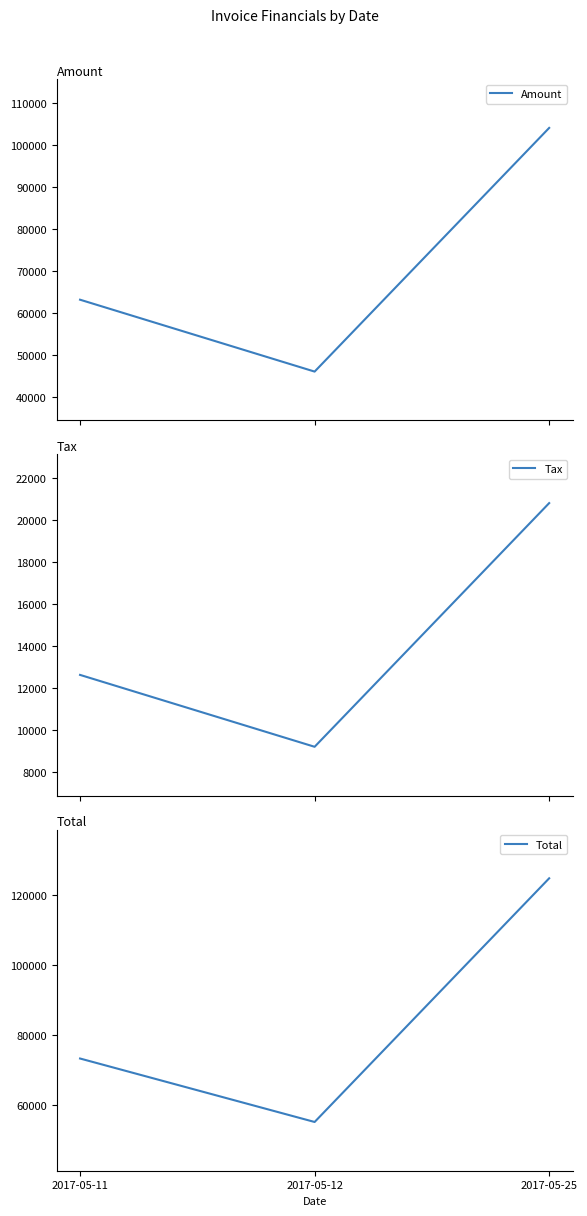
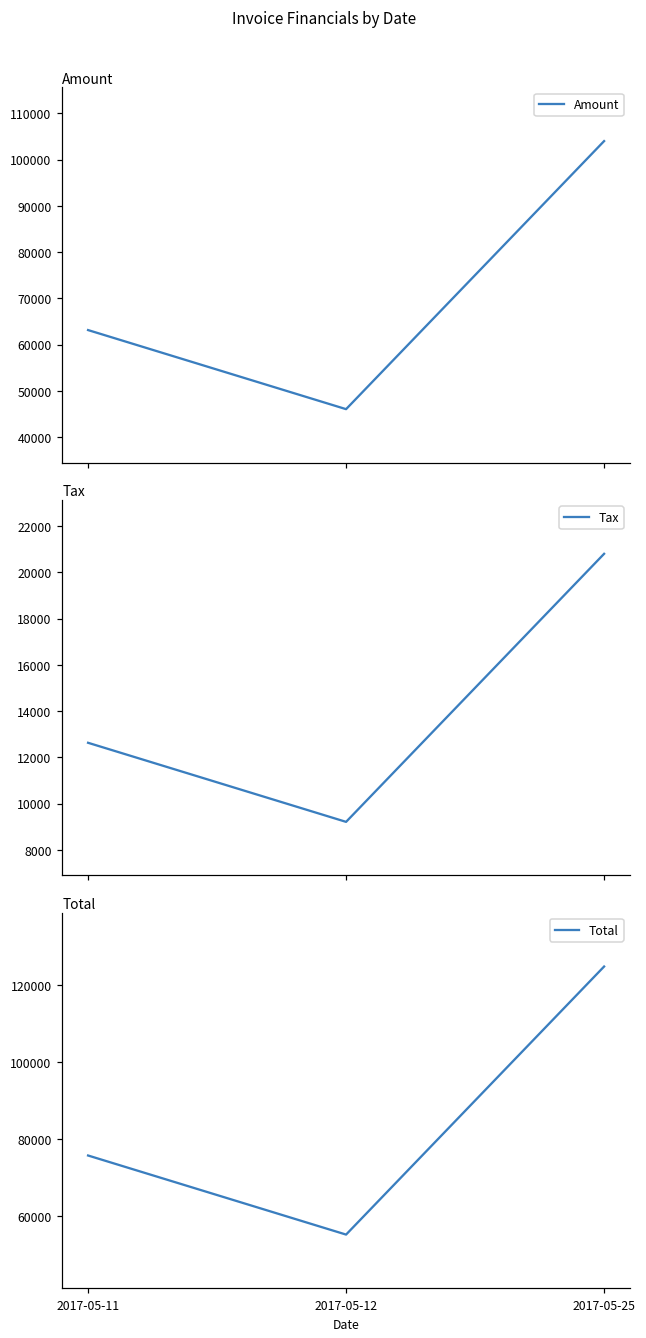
  {
    "Total": {
-     "2017-05-11": 73000,
+     "2017-05-11": 76000,
      "2017-05-12": 55000,
      "2017-05-25": 125000
    }
  }
